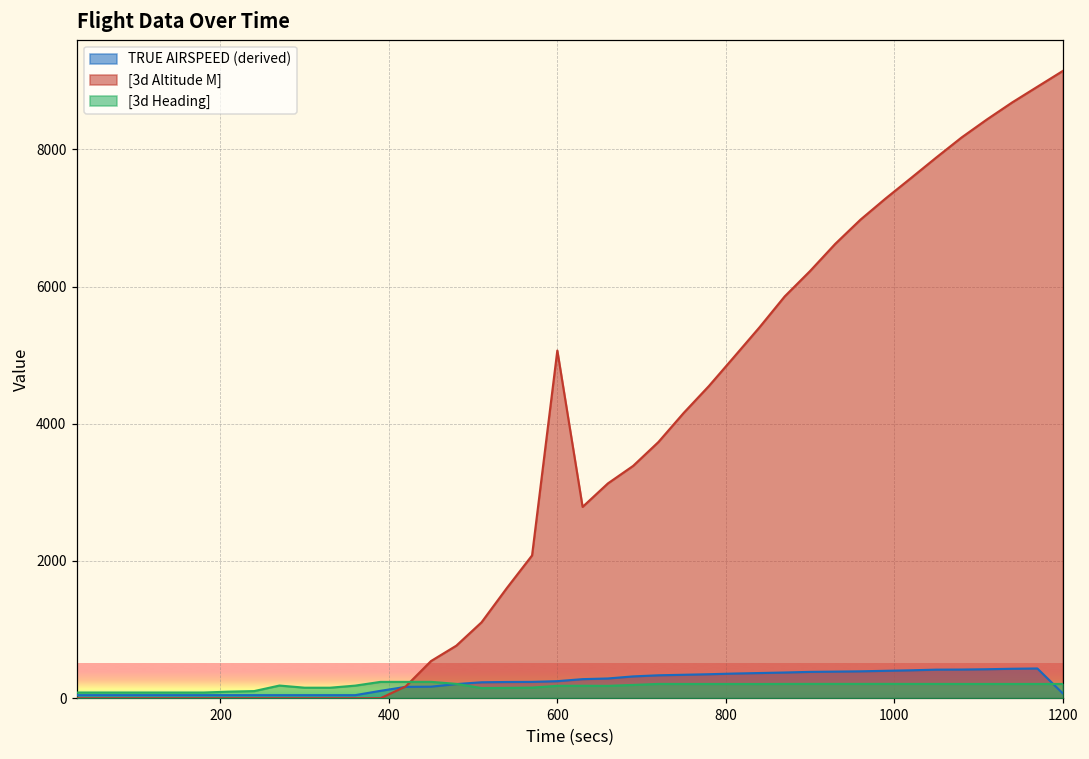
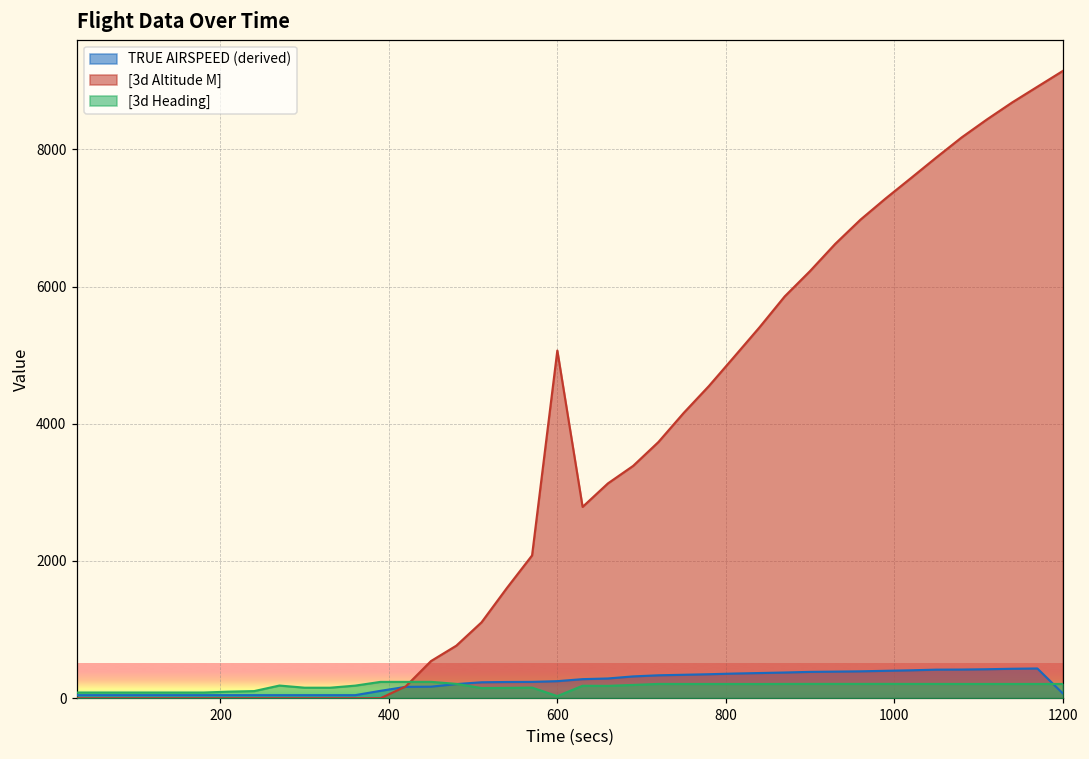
  {
    "TRUE AIRSPEED (derived)": {
      "600": 200,
      "1200": 100
    },
    "[3d Altitude M]": {
      "600": 5100,
      "1200": 9100
    },
    "[3d Heading]": {
-     "600": 200,
+     "600": 0,
      "1200": 200
    }
  }
